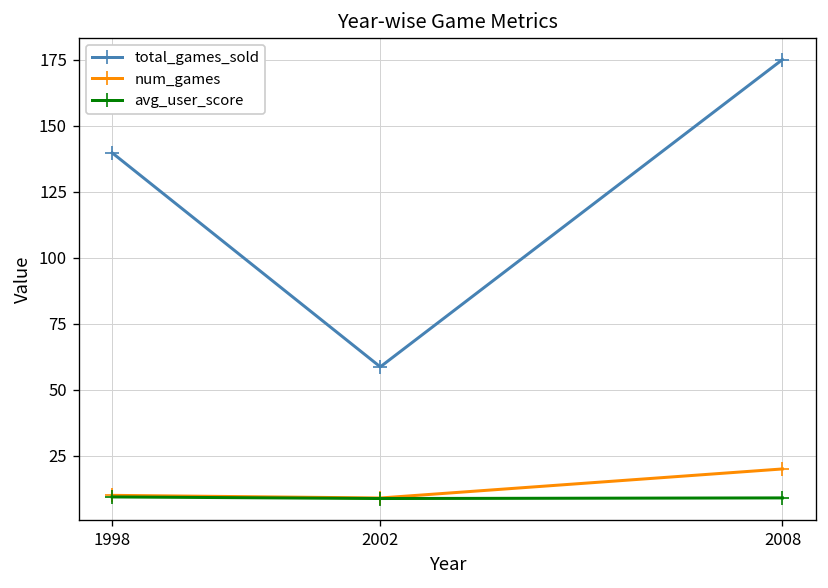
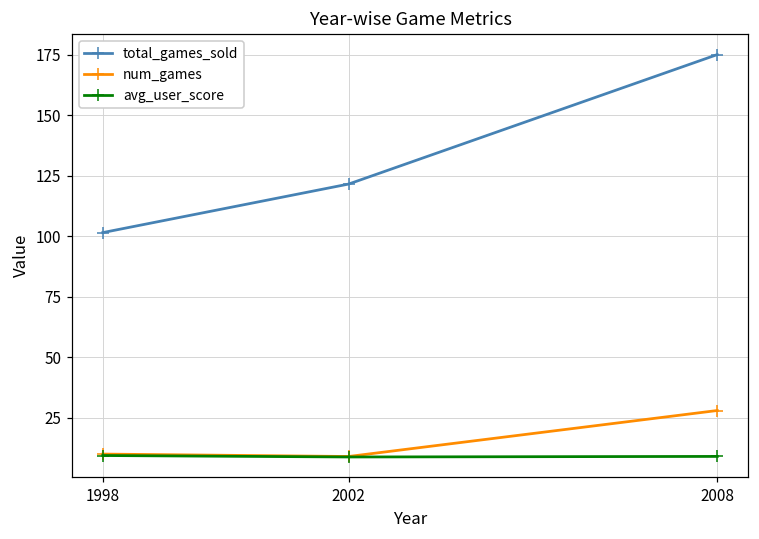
  {
    "total_games_sold": {
-     "1998": 140,
-     "2002": 59,
+     "1998": 102,
+     "2002": 122,
      "2008": 175
    },
    "num_games": {
-     "2008": 20
+     "2008": 28
    },
    "avg_user_score": {
      "2008": 9
    }
  }
